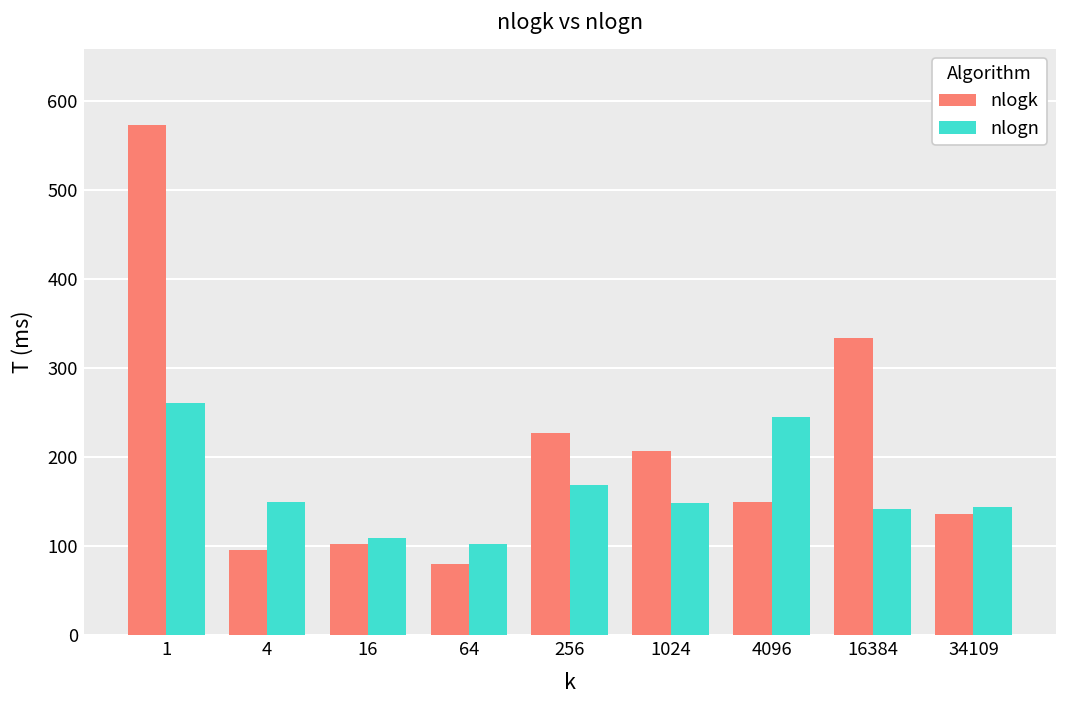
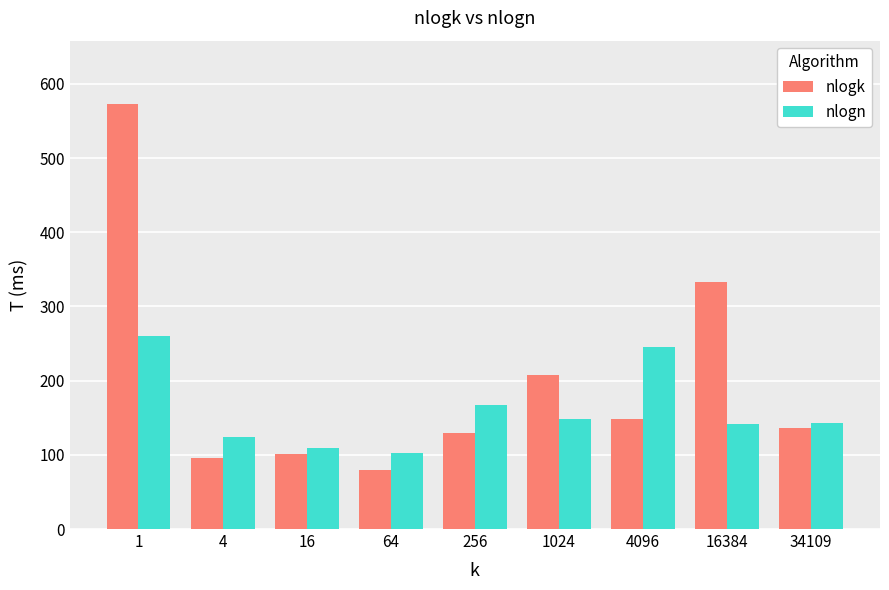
  {
    "nlogk": {
      "1": 570,
      "4": 100,
      "16": 100,
      "64": 80,
-     "256": 230,
+     "256": 130,
      "1024": 210,
      "4096": 150,
      "16384": 330,
      "34109": 140
    },
    "nlogn": {
      "1": 260,
-     "4": 150,
+     "4": 120,
      "16": 110,
      "64": 100,
      "256": 170,
      "1024": 150,
      "4096": 240,
      "16384": 140,
      "34109": 140
    }
  }
